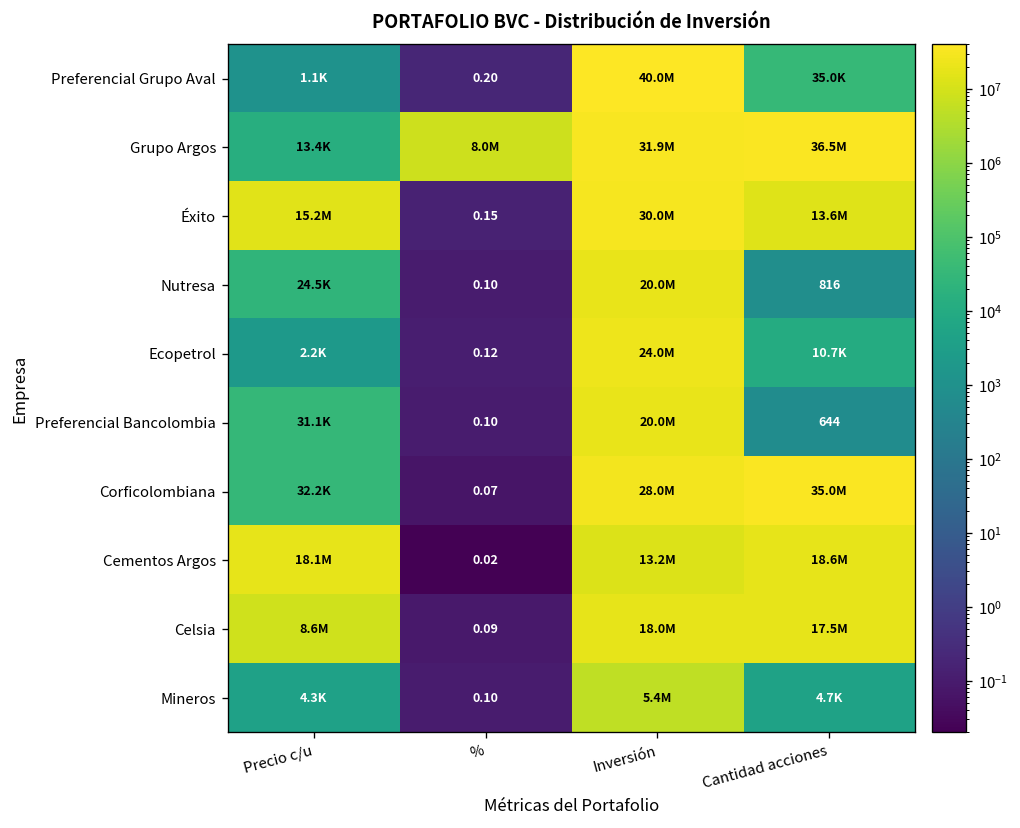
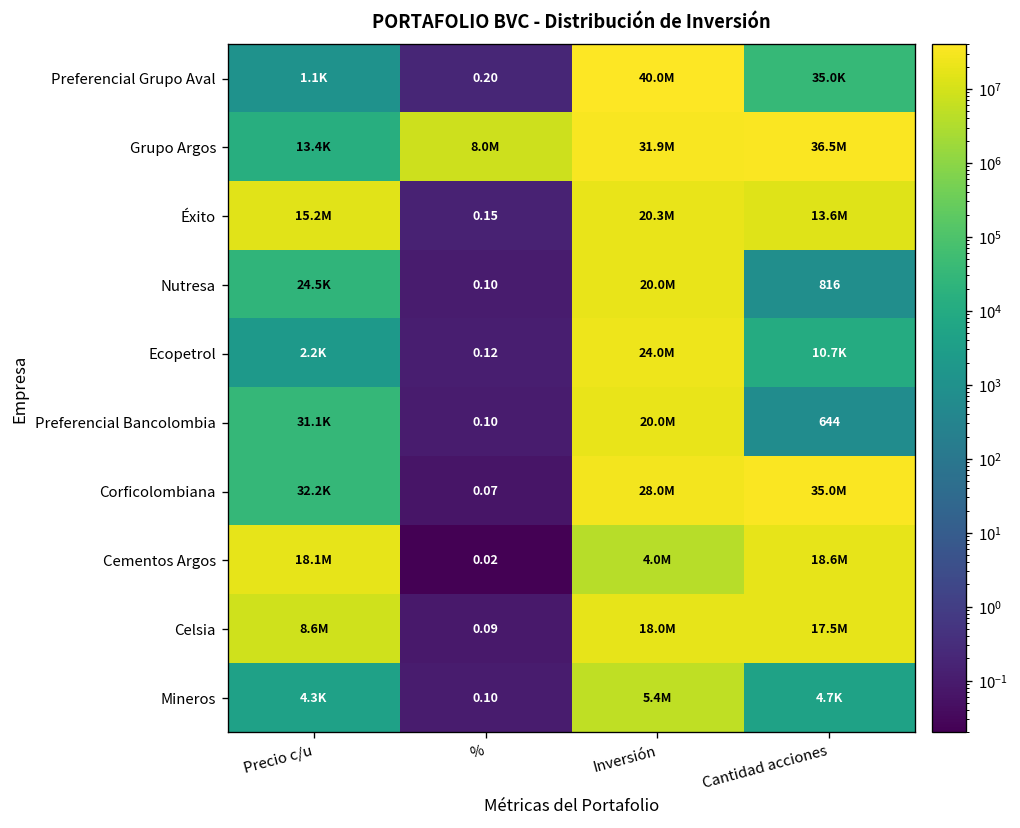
  {
    "Preferencial Grupo Aval": {
      "Precio c/u": "1.1K",
      "%": "0.20",
      "Inversión": "40.0M",
      "Cantidad acciones": "35.0K"
    },
    "Grupo Argos": {
      "Precio c/u": "13.4K",
      "%": "8.0M",
      "Inversión": "31.9M",
      "Cantidad acciones": "36.5M"
    },
    "Éxito": {
      "Precio c/u": "15.2M",
      "%": "0.15",
-     "Inversión": "30.0M",
+     "Inversión": "20.3M",
      "Cantidad acciones": "13.6M"
    },
    "Nutresa": {
      "Precio c/u": "24.5K",
      "%": "0.10",
      "Inversión": "20.0M",
      "Cantidad acciones": "816"
    },
    "Ecopetrol": {
      "Precio c/u": "2.2K",
      "%": "0.12",
      "Inversión": "24.0M",
      "Cantidad acciones": "10.7K"
    },
    "Preferencial Bancolombia": {
      "Precio c/u": "31.1K",
      "%": "0.10",
      "Inversión": "20.0M",
      "Cantidad acciones": "644"
    },
    "Corficolombiana": {
      "Precio c/u": "32.2K",
      "%": "0.07",
      "Inversión": "28.0M",
      "Cantidad acciones": "35.0M"
    },
    "Cementos Argos": {
      "Precio c/u": "18.1M",
      "%": "0.02",
-     "Inversión": "13.2M",
+     "Inversión": "4.0M",
      "Cantidad acciones": "18.6M"
    },
    "Celsia": {
      "Precio c/u": "8.6M",
      "%": "0.09",
      "Inversión": "18.0M",
      "Cantidad acciones": "17.5M"
    },
    "Mineros": {
      "Precio c/u": "4.3K",
      "%": "0.10",
      "Inversión": "5.4M",
      "Cantidad acciones": "4.7K"
    }
  }
